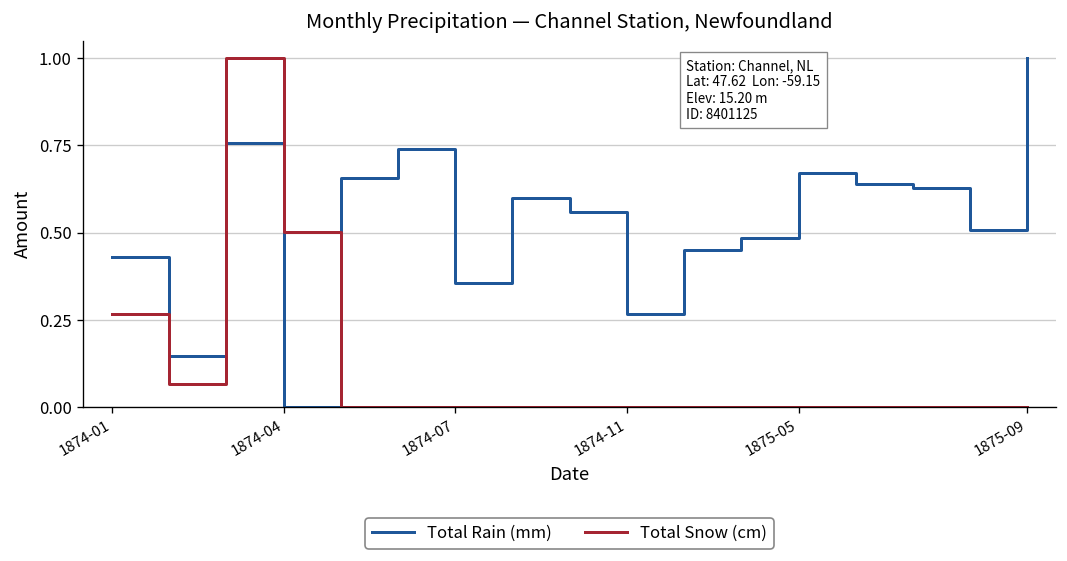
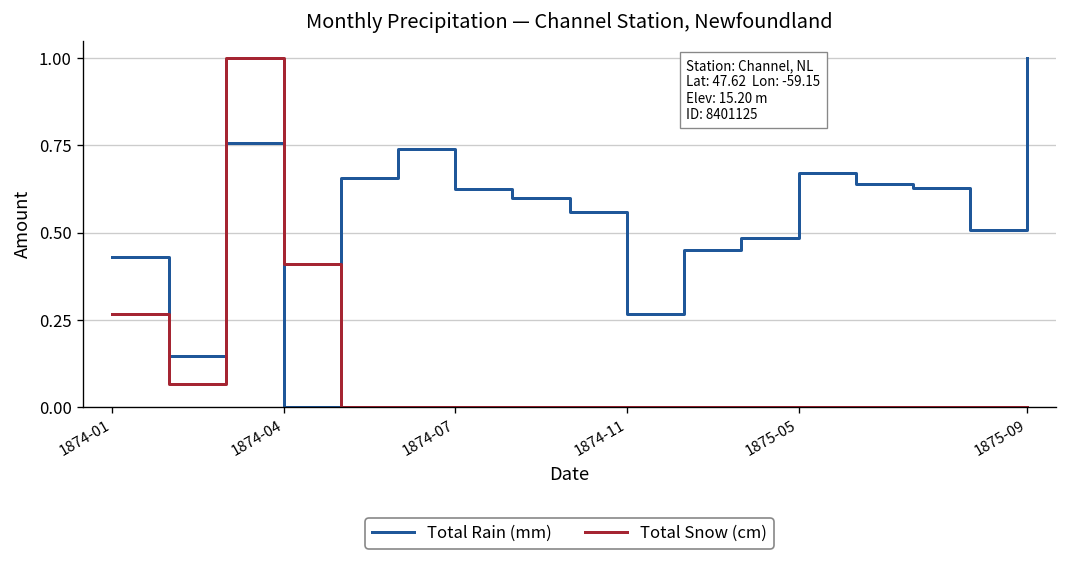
  {
    "Total Rain (mm)": {
      "1874-01": 0.43,
      "1874-04": 0.00,
-     "1874-07": 0.36,
+     "1874-07": 0.63,
      "1874-11": 0.27,
      "1875-05": 0.67,
      "1875-09": 1.00
    },
    "Total Snow (cm)": {
      "1874-01": 0.27,
-     "1874-04": 0.50,
+     "1874-04": 0.41,
      "1874-07": 0.00,
      "1874-11": 0.00,
      "1875-05": 0.00,
      "1875-09": 0.00
    }
  }
